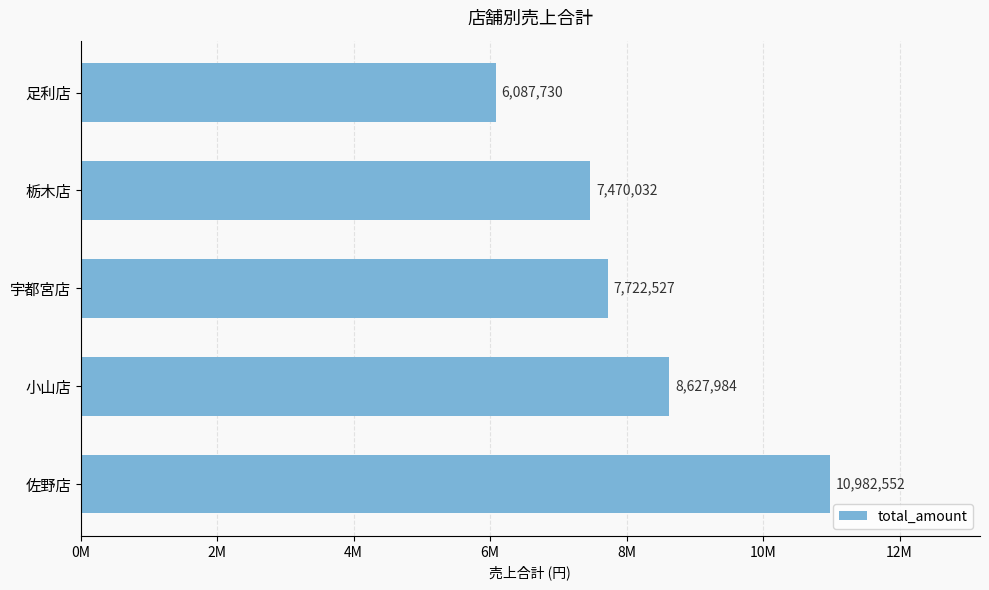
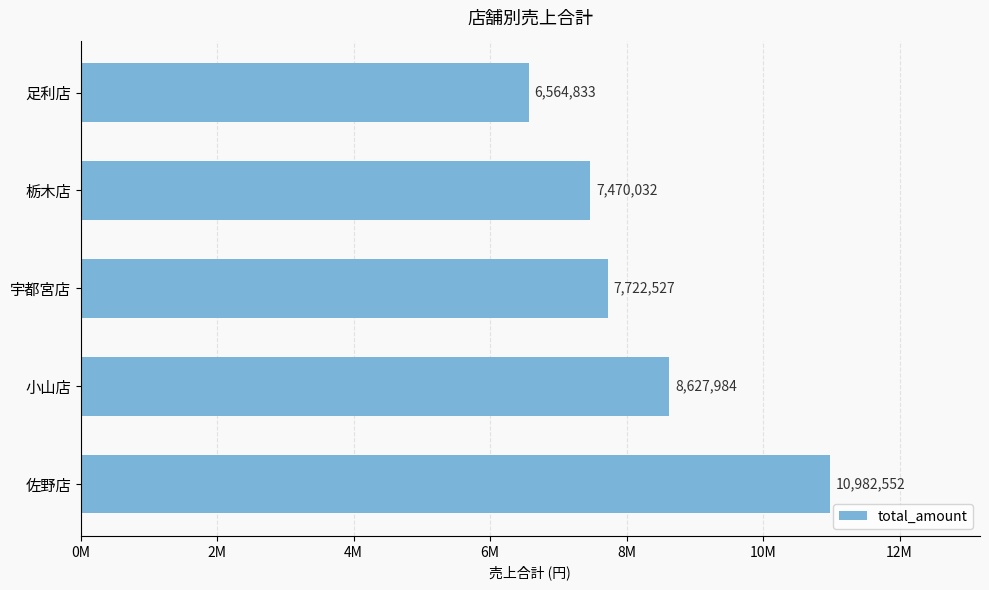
  {
-   "足利店": "6,087,730",
+   "足利店": "6,564,833",
    "栃木店": "7,470,032",
    "宇都宮店": "7,722,527",
    "小山店": "8,627,984",
    "佐野店": "10,982,552"
  }
